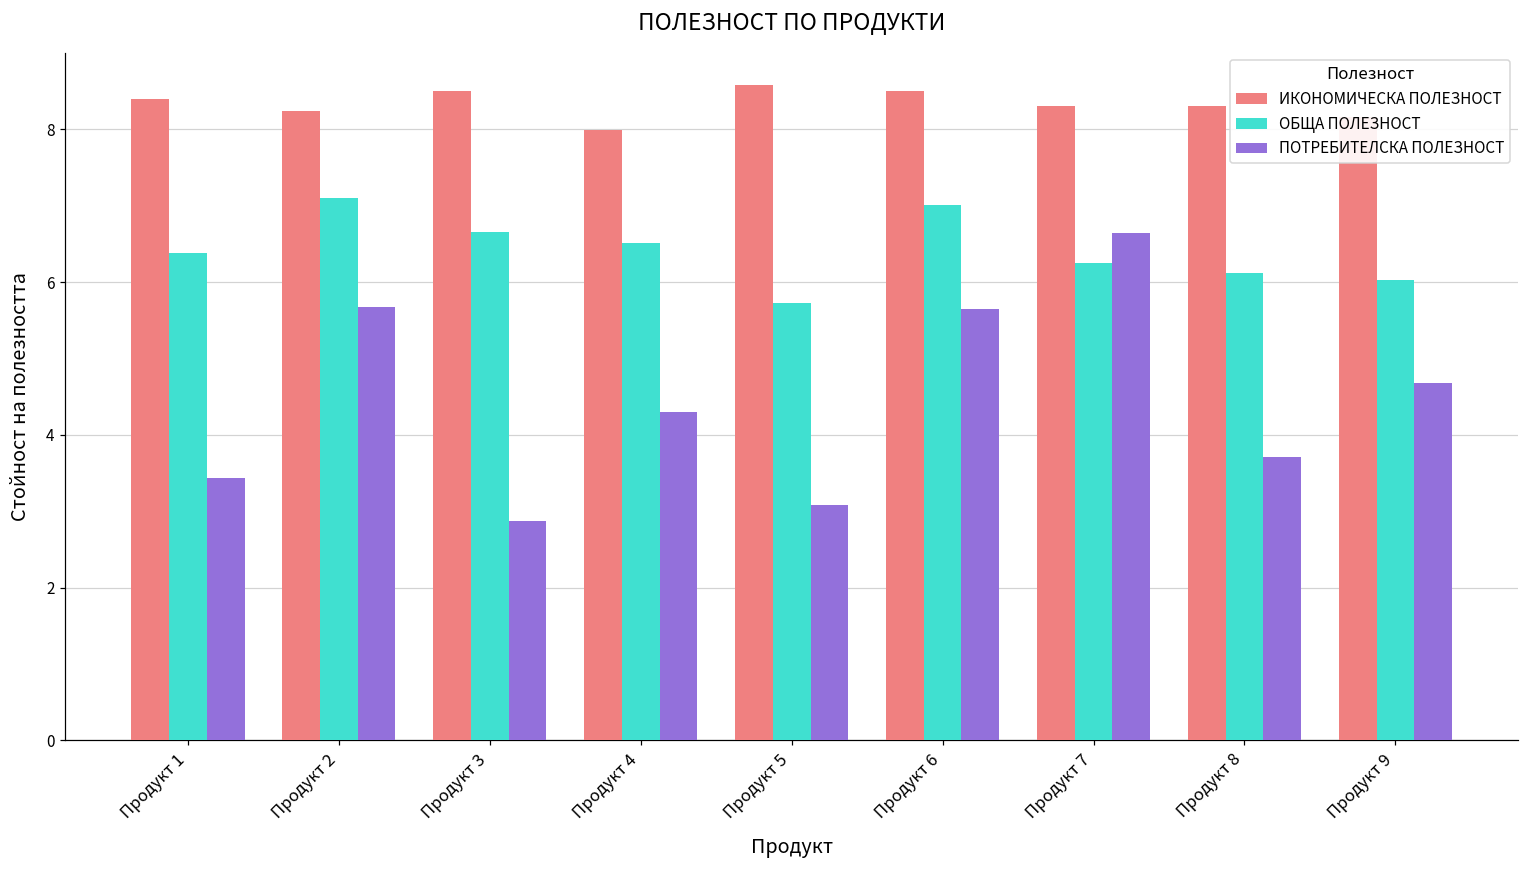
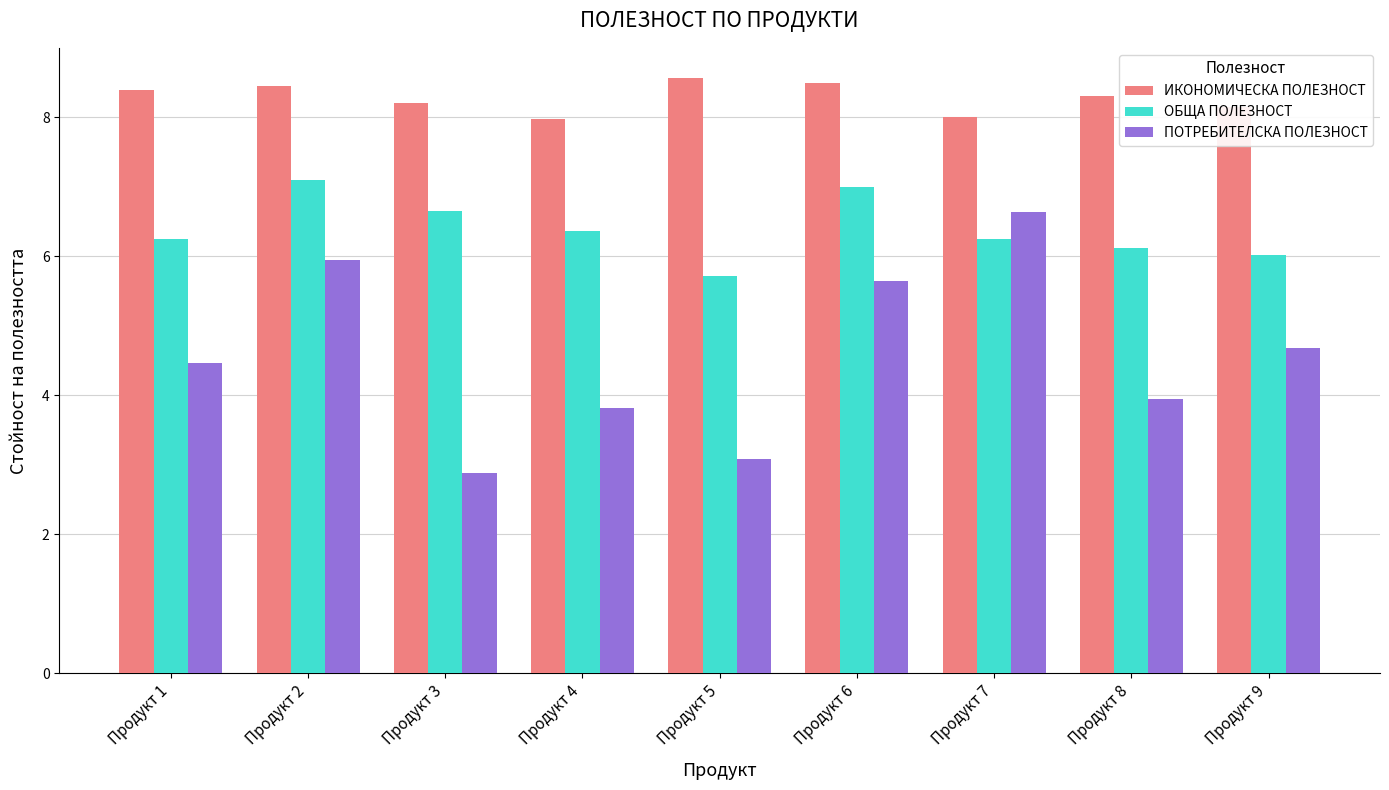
  {
    "ИКОНОМИЧЕСКА ПОЛЕЗНОСТ": {
      "Продукт 1": 8.4,
-     "Продукт 2": 8.2,
-     "Продукт 3": 8.5,
+     "Продукт 2": 8.5,
+     "Продукт 3": 8.2,
      "Продукт 4": 8.0,
      "Продукт 5": 8.6,
      "Продукт 6": 8.5,
-     "Продукт 7": 8.3,
+     "Продукт 7": 8.0,
      "Продукт 8": 8.3
    },
    "ОБЩА ПОЛЕЗНОСТ": {
-     "Продукт 1": 6.4,
+     "Продукт 1": 6.2,
      "Продукт 2": 7.1,
      "Продукт 3": 6.7,
-     "Продукт 4": 6.5,
+     "Продукт 4": 6.4,
      "Продукт 5": 5.7,
      "Продукт 6": 7.0,
      "Продукт 7": 6.3,
      "Продукт 8": 6.1,
      "Продукт 9": 6.0
    },
    "ПОТРЕБИТЕЛСКА ПОЛЕЗНОСТ": {
-     "Продукт 1": 3.4,
-     "Продукт 2": 5.7,
+     "Продукт 1": 4.5,
+     "Продукт 2": 5.9,
      "Продукт 3": 2.9,
-     "Продукт 4": 4.3,
+     "Продукт 4": 3.8,
      "Продукт 5": 3.1,
      "Продукт 6": 5.7,
      "Продукт 7": 6.6,
-     "Продукт 8": 3.7,
+     "Продукт 8": 3.9,
      "Продукт 9": 4.7
    }
  }
